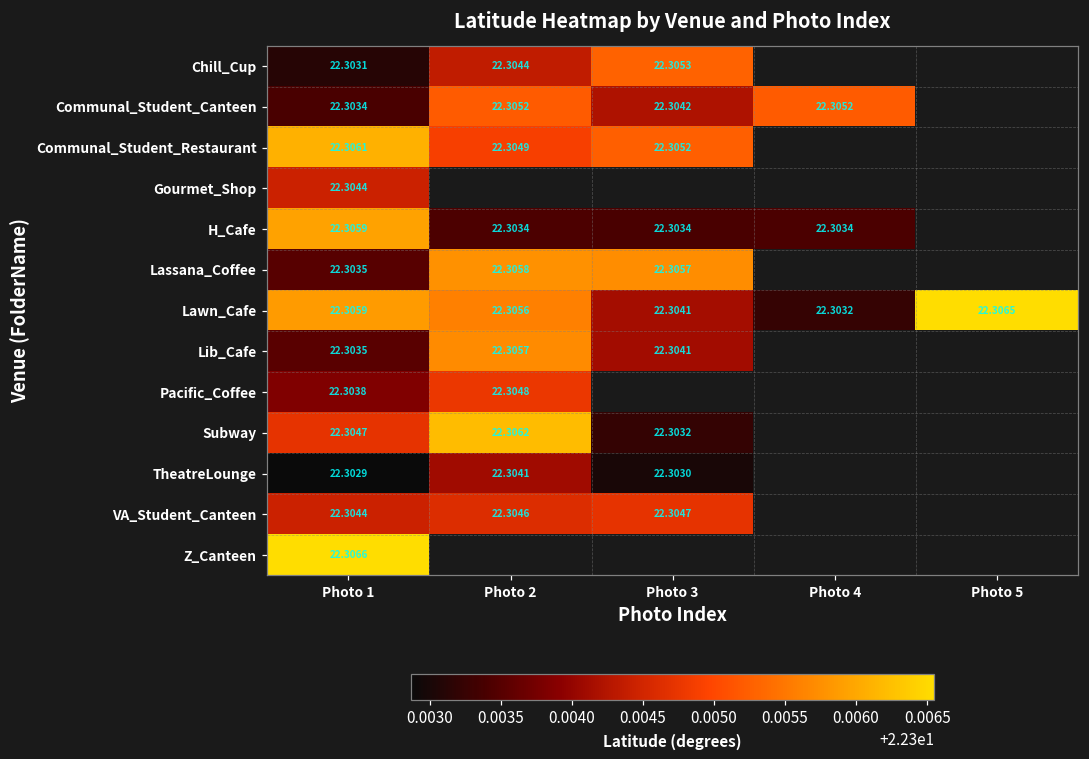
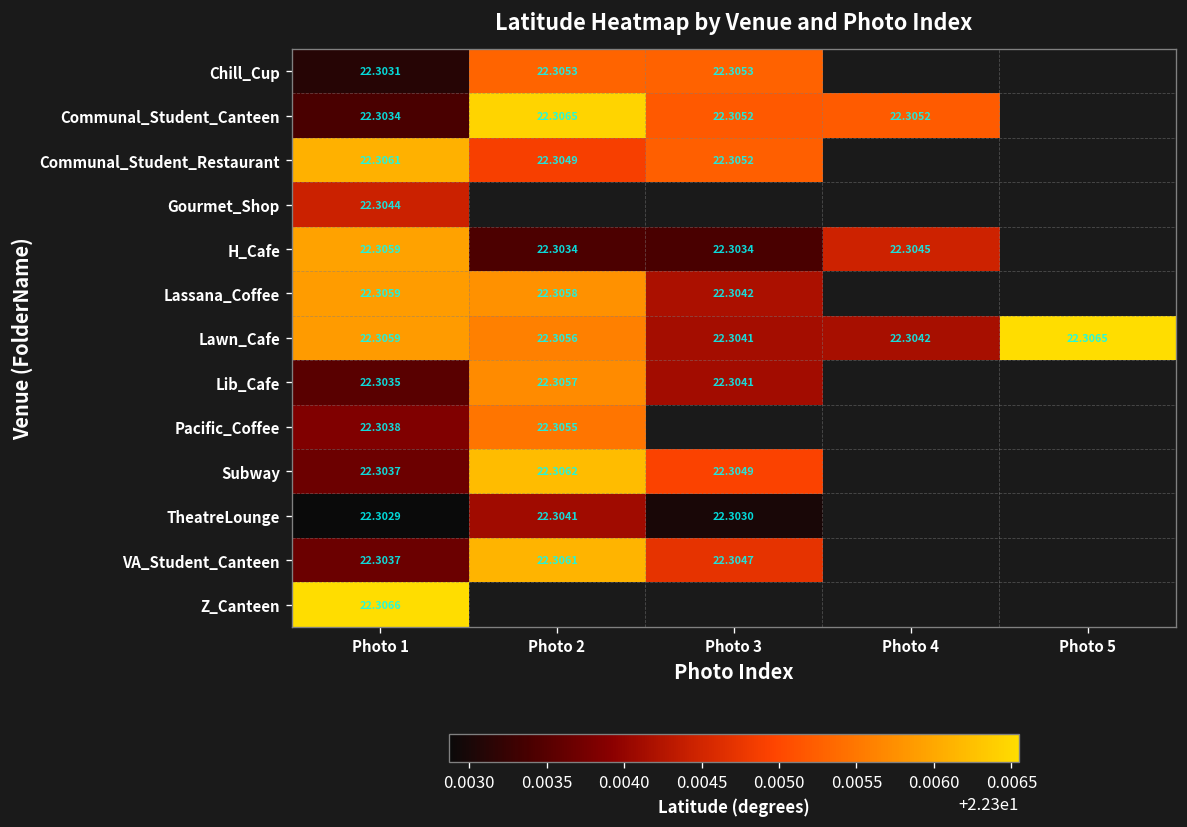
  {
    "Chill_Cup": {
      "Photo 1": 22.3031,
-     "Photo 2": 22.3044,
+     "Photo 2": 22.3053,
      "Photo 3": 22.3053
    },
    "Communal_Student_Canteen": {
      "Photo 1": 22.3034,
-     "Photo 2": 22.3052,
-     "Photo 3": 22.3042,
+     "Photo 2": 22.3065,
+     "Photo 3": 22.3052,
      "Photo 4": 22.3052
    },
    "Communal_Student_Restaurant": {
      "Photo 1": 22.3061,
      "Photo 2": 22.3049,
      "Photo 3": 22.3052
    },
    "Gourmet_Shop": {
      "Photo 1": 22.3044
    },
    "H_Cafe": {
      "Photo 1": 22.3059,
      "Photo 2": 22.3034,
      "Photo 3": 22.3034,
-     "Photo 4": 22.3034
+     "Photo 4": 22.3045
    },
    "Lassana_Coffee": {
-     "Photo 1": 22.3035,
+     "Photo 1": 22.3059,
      "Photo 2": 22.3058,
-     "Photo 3": 22.3057
+     "Photo 3": 22.3042
    },
    "Lawn_Cafe": {
      "Photo 1": 22.3059,
      "Photo 2": 22.3056,
      "Photo 3": 22.3041,
-     "Photo 4": 22.3032,
+     "Photo 4": 22.3042,
      "Photo 5": 22.3065
    },
    "Lib_Cafe": {
      "Photo 1": 22.3035,
      "Photo 2": 22.3057,
      "Photo 3": 22.3041
    },
    "Pacific_Coffee": {
      "Photo 1": 22.3038,
-     "Photo 2": 22.3048
+     "Photo 2": 22.3055
    },
    "Subway": {
-     "Photo 1": 22.3047,
+     "Photo 1": 22.3037,
      "Photo 2": 22.3062,
-     "Photo 3": 22.3032
+     "Photo 3": 22.3049
    },
    "TheatreLounge": {
      "Photo 1": 22.3029,
      "Photo 2": 22.3041,
      "Photo 3": 22.3030
    },
    "VA_Student_Canteen": {
-     "Photo 1": 22.3044,
-     "Photo 2": 22.3046,
+     "Photo 1": 22.3037,
+     "Photo 2": 22.3061,
      "Photo 3": 22.3047
    },
    "Z_Canteen": {
      "Photo 1": 22.3066
    }
  }
